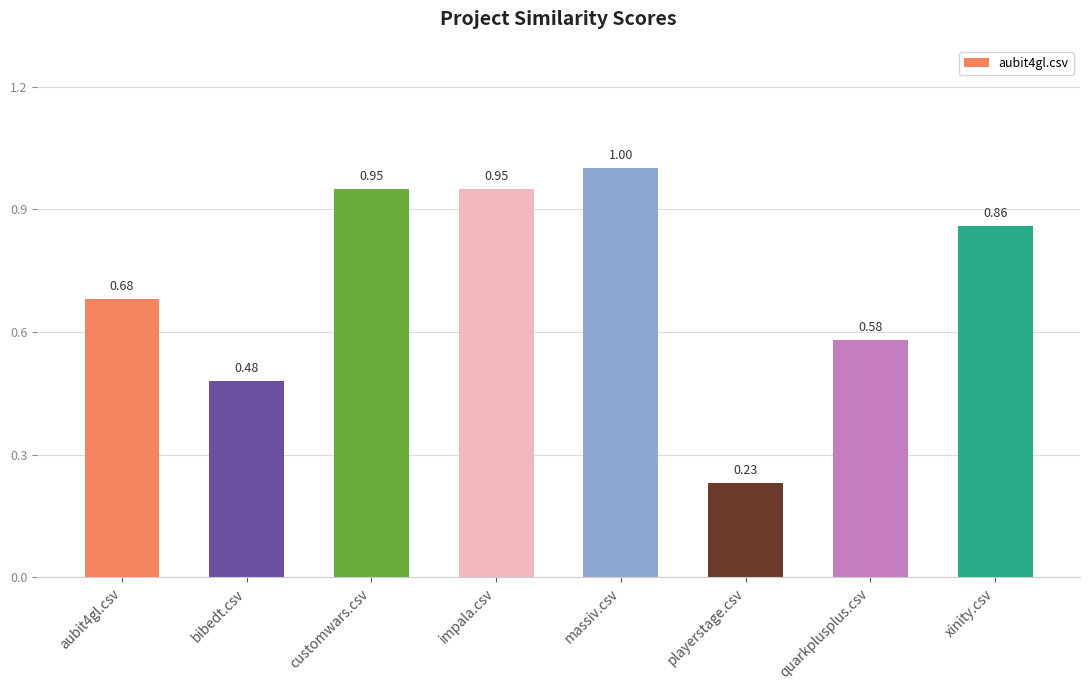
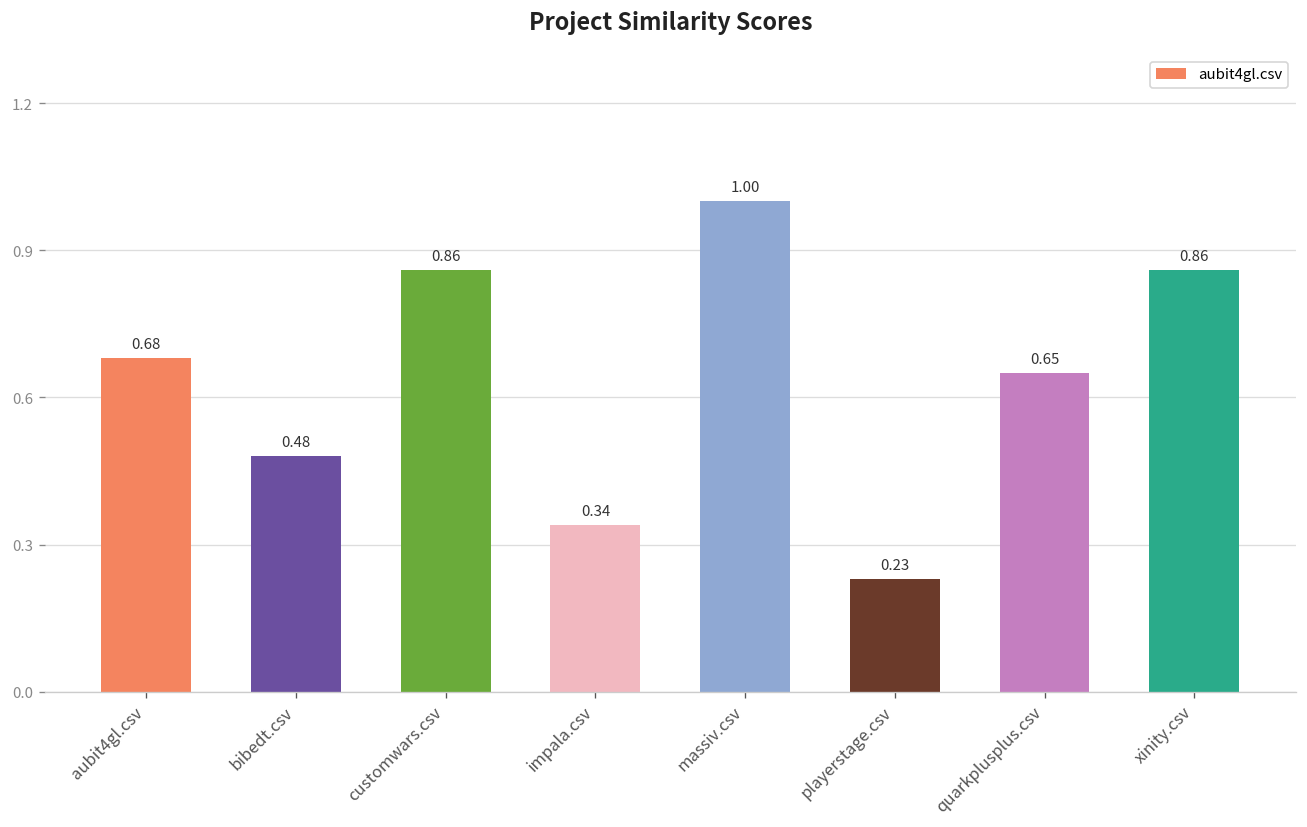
  {
    "aubit4gl.csv": 0.68,
    "bibedt.csv": 0.48,
-   "customwars.csv": 0.95,
-   "impala.csv": 0.95,
+   "customwars.csv": 0.86,
+   "impala.csv": 0.34,
    "massiv.csv": 1.00,
    "playerstage.csv": 0.23,
-   "quarkplusplus.csv": 0.58,
+   "quarkplusplus.csv": 0.65,
    "xinity.csv": 0.86
  }
